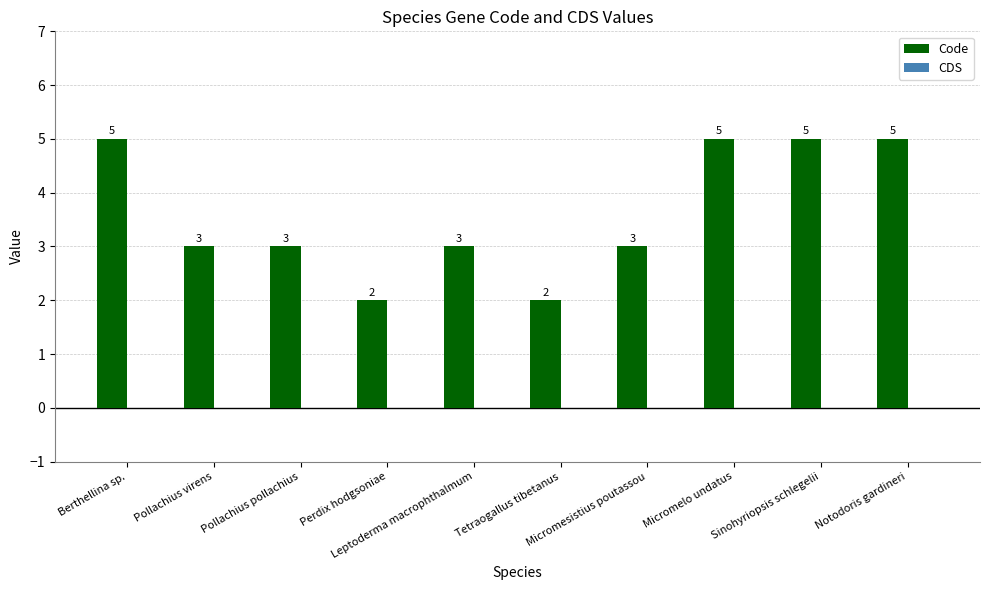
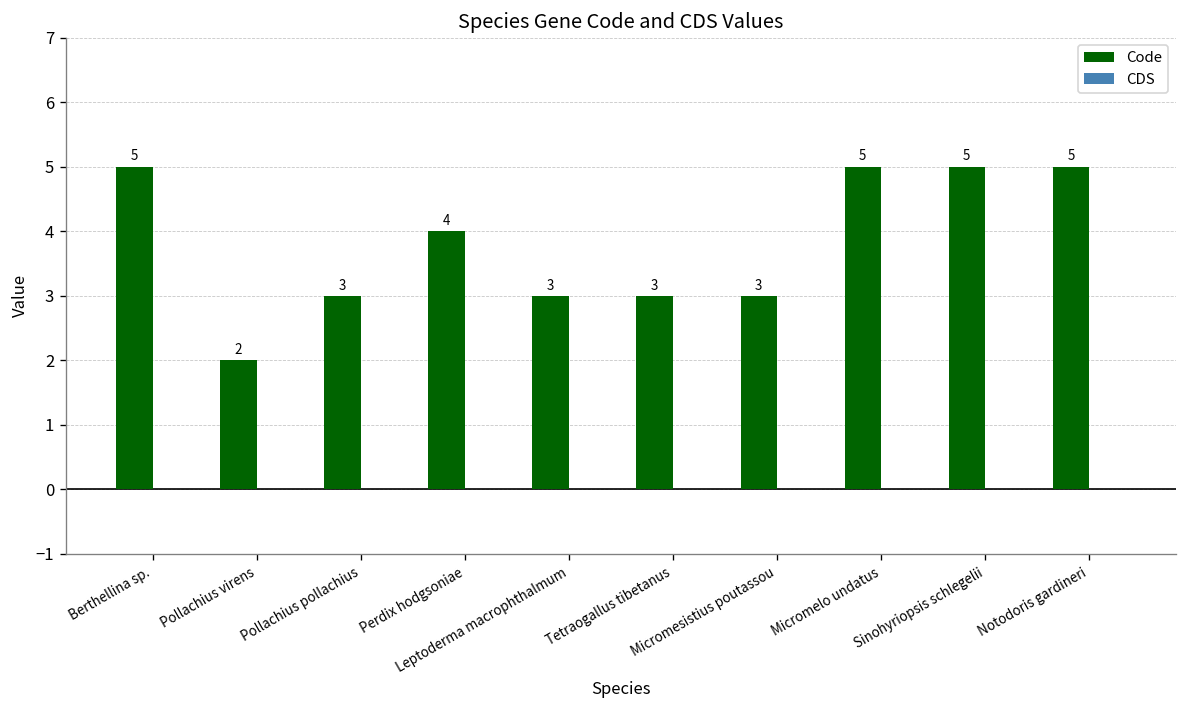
  {
    "Code": {
      "Berthellina sp.": 5,
-     "Pollachius virens": 3,
+     "Pollachius virens": 2,
      "Pollachius pollachius": 3,
-     "Perdix hodgsoniae": 2,
+     "Perdix hodgsoniae": 4,
      "Leptoderma macrophthalmum": 3,
-     "Tetraogallus tibetanus": 2,
+     "Tetraogallus tibetanus": 3,
      "Micromesistius poutassou": 3,
      "Micromelo undatus": 5,
      "Sinohyriopsis schlegelii": 5,
      "Notodoris gardineri": 5
    },
    "CDS": {
      "Berthellina sp.": 0.0,
      "Pollachius virens": 0.0,
      "Pollachius pollachius": 0.0,
      "Perdix hodgsoniae": 0.0,
      "Leptoderma macrophthalmum": 0.0,
      "Tetraogallus tibetanus": 0.0,
      "Micromesistius poutassou": 0.0,
      "Micromelo undatus": 0.0,
      "Sinohyriopsis schlegelii": 0.0,
      "Notodoris gardineri": 0.0
    }
  }
